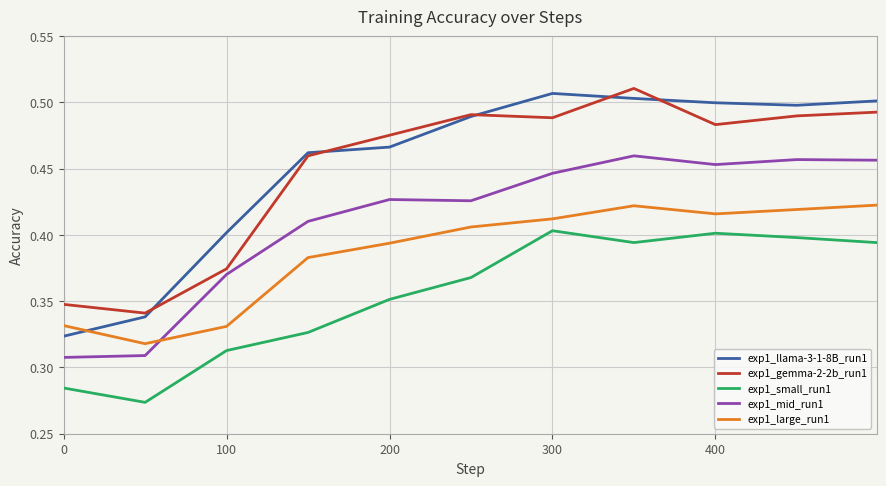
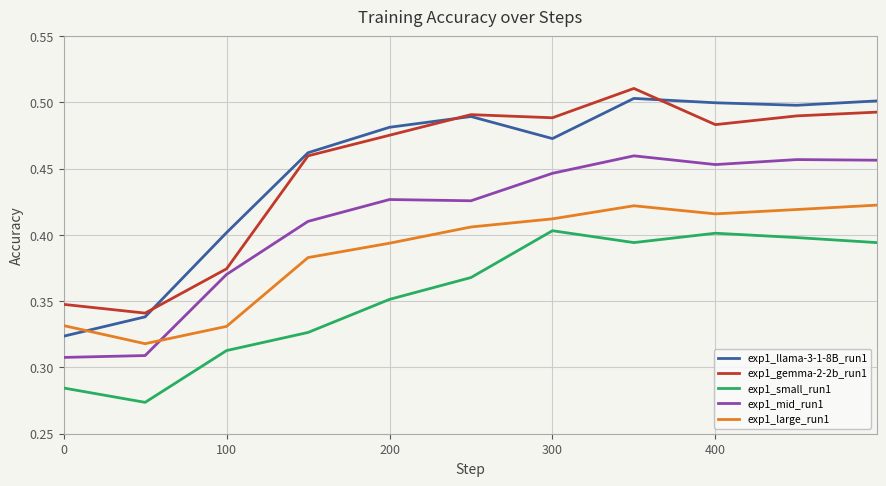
  {
    "exp1_llama-3-1-8B_run1": {
      "0": 0.324,
      "100": 0.402,
-     "200": 0.466,
-     "300": 0.507,
+     "200": 0.481,
+     "300": 0.473,
      "400": 0.500
    },
    "exp1_gemma-2-2b_run1": {
      "0": 0.348,
      "100": 0.374,
      "200": 0.475,
      "300": 0.488,
      "400": 0.483
    },
    "exp1_small_run1": {
      "0": 0.285,
      "100": 0.313,
      "200": 0.351,
      "300": 0.403,
      "400": 0.401
    },
    "exp1_mid_run1": {
      "0": 0.308,
      "100": 0.370,
      "200": 0.427,
      "300": 0.447,
      "400": 0.453
    },
    "exp1_large_run1": {
      "0": 0.332,
      "100": 0.331,
      "200": 0.394,
      "300": 0.412,
      "400": 0.416
    }
  }
